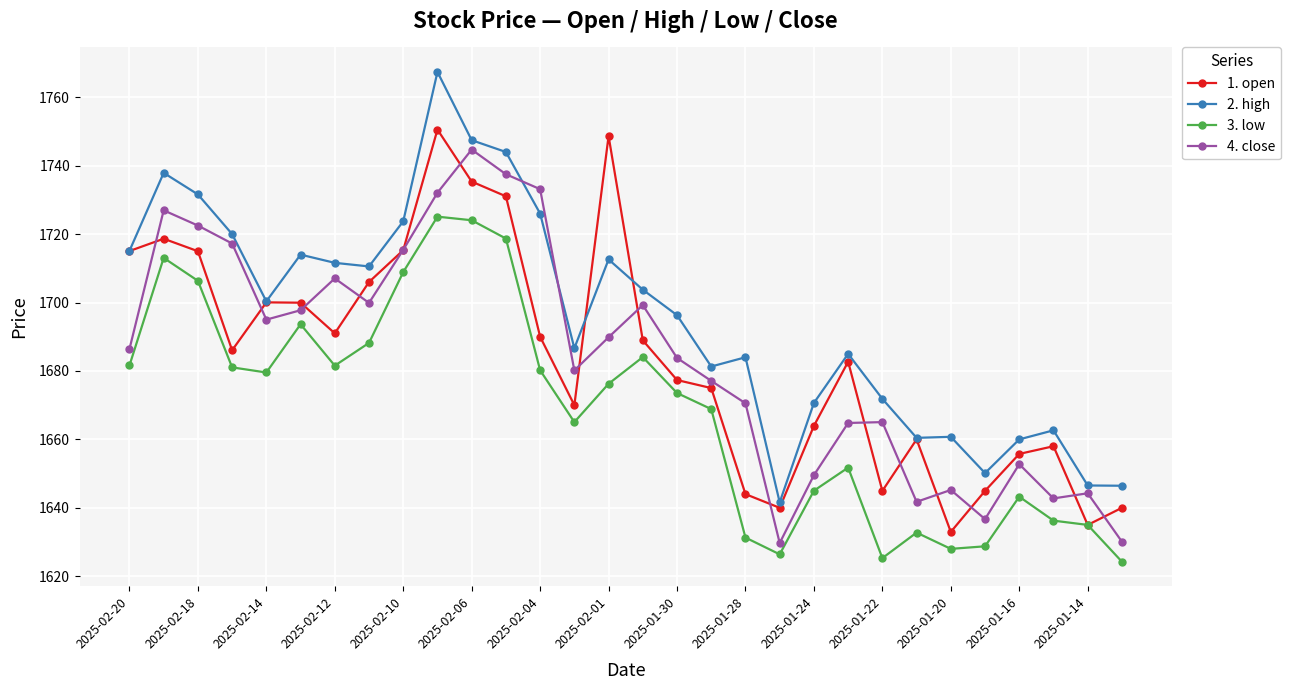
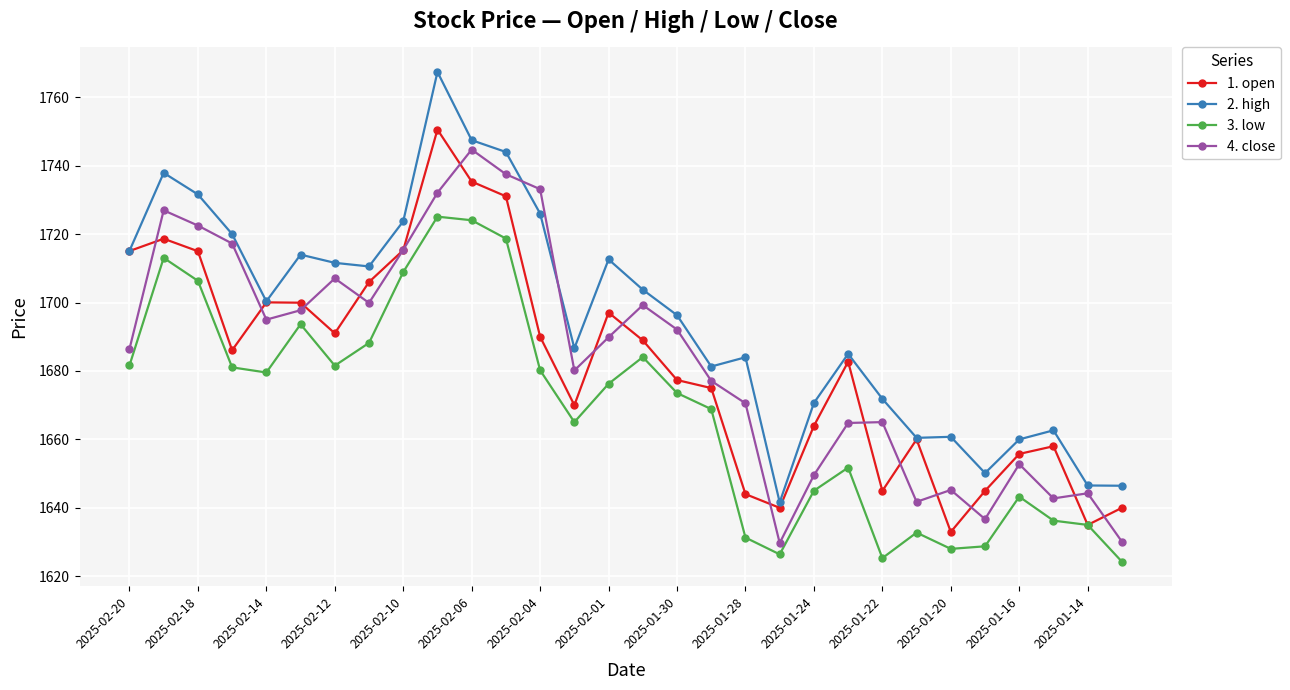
  {
    "1. open": {
      "2025-02-18": 1715,
      "2025-02-12": 1691,
      "2025-02-06": 1735,
      "2025-02-04": 1690,
-     "2025-02-01": 1749,
+     "2025-02-01": 1697,
      "2025-01-30": 1677,
      "2025-01-28": 1644,
      "2025-01-24": 1664,
      "2025-01-22": 1645,
      "2025-01-20": 1633,
      "2025-01-16": 1656
    },
    "2. high": {
      "2025-02-18": 1732,
      "2025-02-12": 1712,
      "2025-02-10": 1724,
      "2025-02-06": 1747,
      "2025-02-04": 1726,
      "2025-02-01": 1713,
      "2025-01-30": 1696,
      "2025-01-28": 1684,
      "2025-01-24": 1671,
      "2025-01-22": 1672,
      "2025-01-20": 1661,
      "2025-01-16": 1660,
      "2025-01-14": 1647
    },
    "3. low": {
      "2025-02-20": 1682,
      "2025-02-18": 1706,
      "2025-02-14": 1680,
      "2025-02-12": 1682,
      "2025-02-10": 1709,
      "2025-02-06": 1724,
      "2025-02-04": 1680,
      "2025-02-01": 1676,
      "2025-01-30": 1674,
      "2025-01-28": 1631,
      "2025-01-24": 1645,
      "2025-01-22": 1625,
      "2025-01-20": 1628,
      "2025-01-16": 1643
    },
    "4. close": {
      "2025-02-20": 1686,
      "2025-02-18": 1723,
      "2025-02-14": 1695,
      "2025-02-12": 1707,
      "2025-02-06": 1745,
      "2025-02-04": 1733,
      "2025-02-01": 1690,
-     "2025-01-30": 1684,
+     "2025-01-30": 1692,
      "2025-01-28": 1671,
      "2025-01-24": 1650,
      "2025-01-22": 1665,
      "2025-01-20": 1645,
      "2025-01-16": 1653,
      "2025-01-14": 1644
    }
  }
